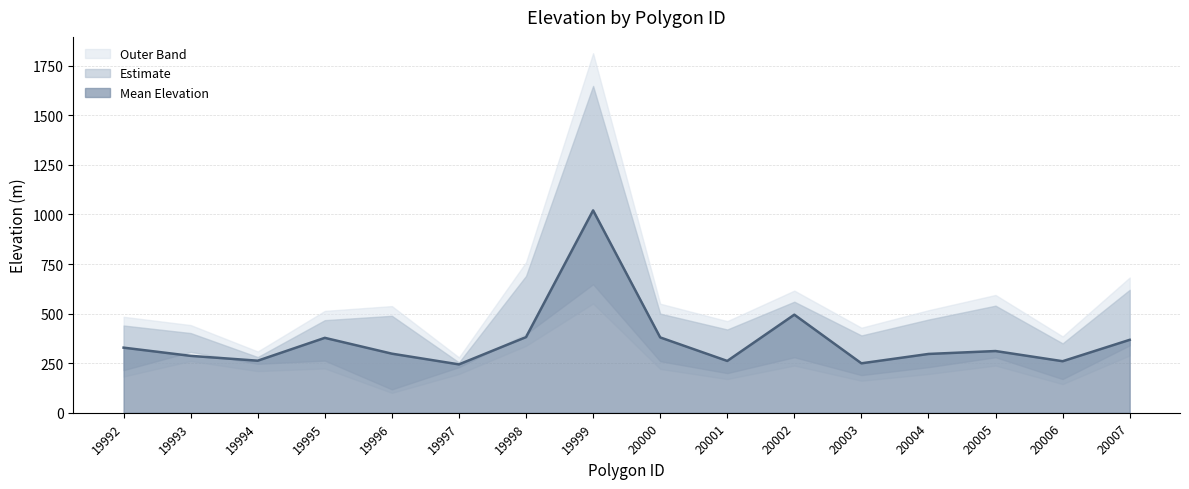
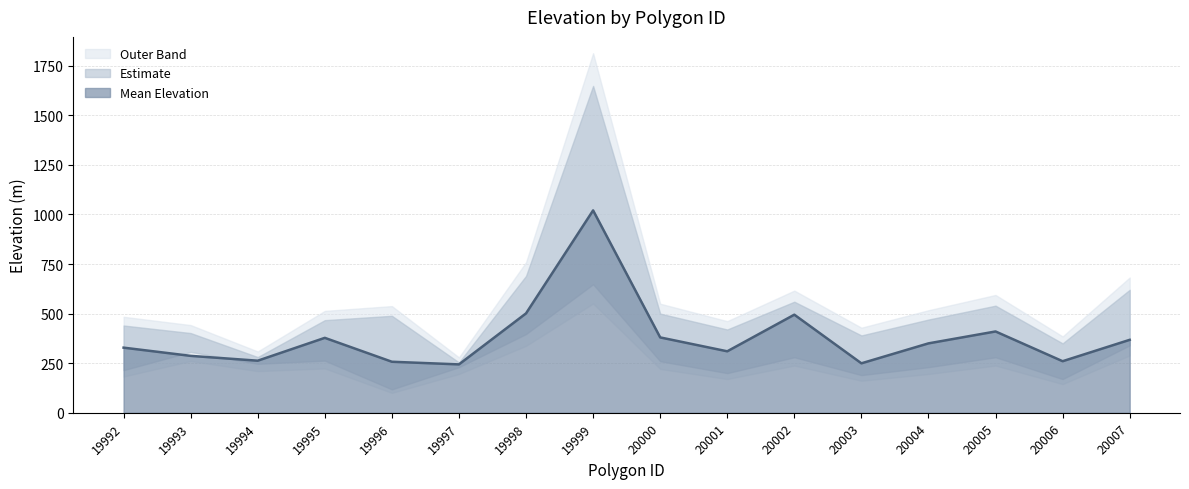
  {
    "Mean Elevation": {
      "19992": 330,
      "19993": 290,
      "19994": 260,
      "19995": 380,
-     "19996": 300,
-     "19998": 380,
+     "19996": 260,
+     "19998": 500,
      "19999": 1020,
      "20000": 380,
-     "20001": 260,
+     "20001": 310,
      "20002": 490,
      "20003": 250,
-     "20004": 300,
-     "20005": 310,
+     "20004": 350,
+     "20005": 410,
      "20006": 260,
      "20007": 370
    }
  }
